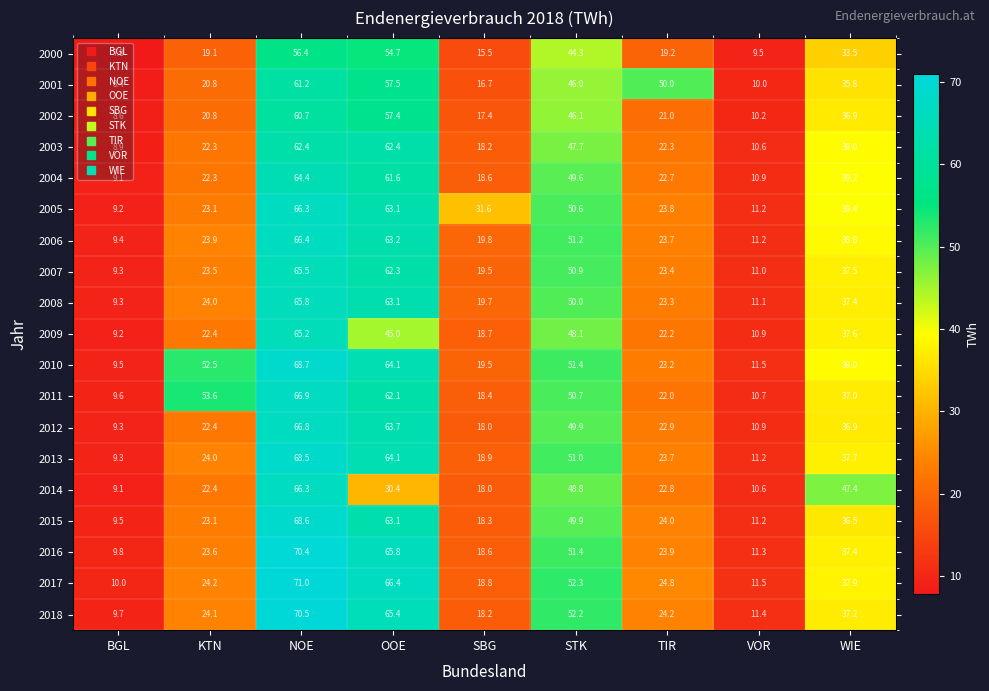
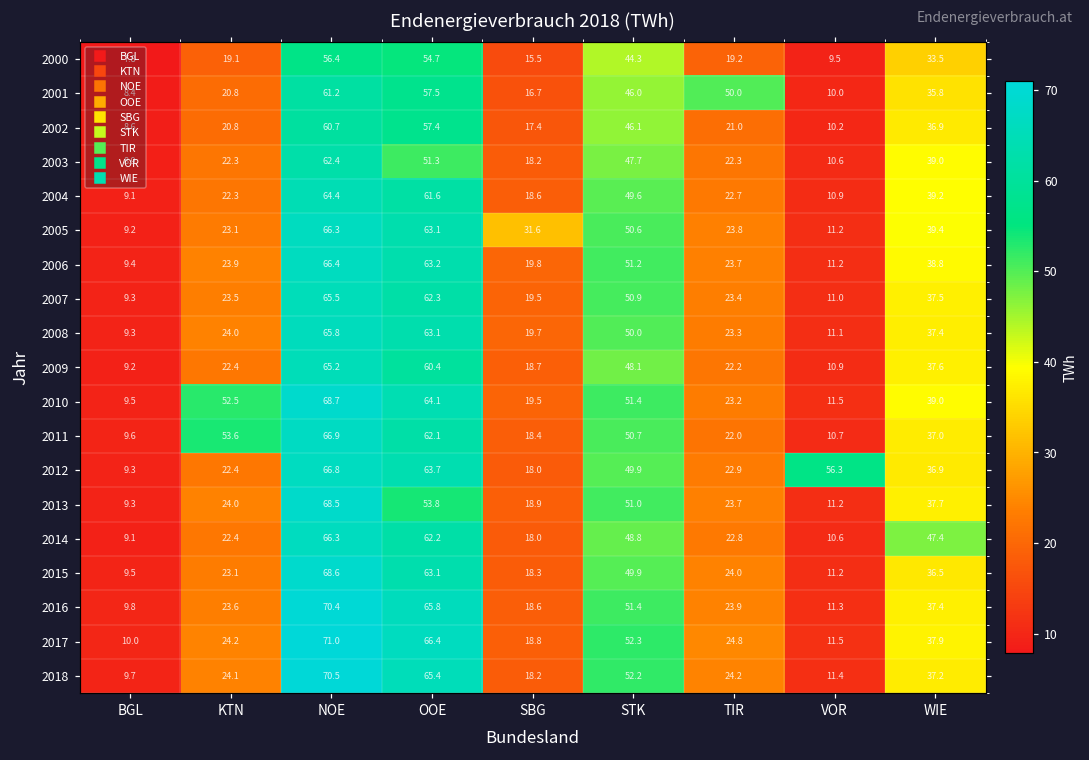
  {
    "2000": {
      "KTN": 19.1,
      "NOE": 56.4,
      "OOE": 54.7,
      "SBG": 15.5,
      "STK": 44.3,
      "TIR": 19.2,
      "VOR": 9.5,
      "WIE": 33.5
    },
    "2001": {
      "KTN": 20.8,
      "NOE": 61.2,
      "OOE": 57.5,
      "SBG": 16.7,
      "STK": 46.0,
      "TIR": 50.0,
      "VOR": 10.0,
      "WIE": 35.8
    },
    "2002": {
      "KTN": 20.8,
      "NOE": 60.7,
      "OOE": 57.4,
      "SBG": 17.4,
      "STK": 46.1,
      "TIR": 21.0,
      "VOR": 10.2,
      "WIE": 36.9
    },
    "2003": {
      "KTN": 22.3,
      "NOE": 62.4,
-     "OOE": 62.4,
+     "OOE": 51.3,
      "SBG": 18.2,
      "STK": 47.7,
      "TIR": 22.3,
      "VOR": 10.6,
      "WIE": 39.0
    },
    "2004": {
      "KTN": 22.3,
      "NOE": 64.4,
      "OOE": 61.6,
      "SBG": 18.6,
      "STK": 49.6,
      "TIR": 22.7,
      "VOR": 10.9,
      "WIE": 39.2
    },
    "2005": {
      "BGL": 9.2,
      "KTN": 23.1,
      "NOE": 66.3,
      "OOE": 63.1,
      "SBG": 31.6,
      "STK": 50.6,
      "TIR": 23.8,
      "VOR": 11.2,
      "WIE": 39.4
    },
    "2006": {
      "BGL": 9.4,
      "KTN": 23.9,
      "NOE": 66.4,
      "OOE": 63.2,
      "SBG": 19.8,
      "STK": 51.2,
      "TIR": 23.7,
      "VOR": 11.2,
      "WIE": 38.8
    },
    "2007": {
      "BGL": 9.3,
      "KTN": 23.5,
      "NOE": 65.5,
      "OOE": 62.3,
      "SBG": 19.5,
      "STK": 50.9,
      "TIR": 23.4,
      "VOR": 11.0,
      "WIE": 37.5
    },
    "2008": {
      "BGL": 9.3,
      "KTN": 24.0,
      "NOE": 65.8,
      "OOE": 63.1,
      "SBG": 19.7,
      "STK": 50.0,
      "TIR": 23.3,
      "VOR": 11.1,
      "WIE": 37.4
    },
    "2009": {
      "BGL": 9.2,
      "KTN": 22.4,
      "NOE": 65.2,
-     "OOE": 45.0,
+     "OOE": 60.4,
      "SBG": 18.7,
      "STK": 48.1,
      "TIR": 22.2,
      "VOR": 10.9,
      "WIE": 37.6
    },
    "2010": {
      "BGL": 9.5,
      "KTN": 52.5,
      "NOE": 68.7,
      "OOE": 64.1,
      "SBG": 19.5,
      "STK": 51.4,
      "TIR": 23.2,
      "VOR": 11.5,
      "WIE": 39.0
    },
    "2011": {
      "BGL": 9.6,
      "KTN": 53.6,
      "NOE": 66.9,
      "OOE": 62.1,
      "SBG": 18.4,
      "STK": 50.7,
      "TIR": 22.0,
      "VOR": 10.7,
      "WIE": 37.0
    },
    "2012": {
      "BGL": 9.3,
      "KTN": 22.4,
      "NOE": 66.8,
      "OOE": 63.7,
      "SBG": 18.0,
      "STK": 49.9,
      "TIR": 22.9,
-     "VOR": 10.9,
+     "VOR": 56.3,
      "WIE": 36.9
    },
    "2013": {
      "BGL": 9.3,
      "KTN": 24.0,
      "NOE": 68.5,
-     "OOE": 64.1,
+     "OOE": 53.8,
      "SBG": 18.9,
      "STK": 51.0,
      "TIR": 23.7,
      "VOR": 11.2,
      "WIE": 37.7
    },
    "2014": {
      "BGL": 9.1,
      "KTN": 22.4,
      "NOE": 66.3,
-     "OOE": 30.4,
+     "OOE": 62.2,
      "SBG": 18.0,
      "STK": 48.8,
      "TIR": 22.8,
      "VOR": 10.6,
      "WIE": 47.4
    },
    "2015": {
      "BGL": 9.5,
      "KTN": 23.1,
      "NOE": 68.6,
      "OOE": 63.1,
      "SBG": 18.3,
      "STK": 49.9,
      "TIR": 24.0,
      "VOR": 11.2,
      "WIE": 36.5
    },
    "2016": {
      "BGL": 9.8,
      "KTN": 23.6,
      "NOE": 70.4,
      "OOE": 65.8,
      "SBG": 18.6,
      "STK": 51.4,
      "TIR": 23.9,
      "VOR": 11.3,
      "WIE": 37.4
    },
    "2017": {
      "BGL": 10.0,
      "KTN": 24.2,
      "NOE": 71.0,
      "OOE": 66.4,
      "SBG": 18.8,
      "STK": 52.3,
      "TIR": 24.8,
      "VOR": 11.5,
      "WIE": 37.9
    },
    "2018": {
      "BGL": 9.7,
      "KTN": 24.1,
      "NOE": 70.5,
      "OOE": 65.4,
      "SBG": 18.2,
      "STK": 52.2,
      "TIR": 24.2,
      "VOR": 11.4,
      "WIE": 37.2
    }
  }
